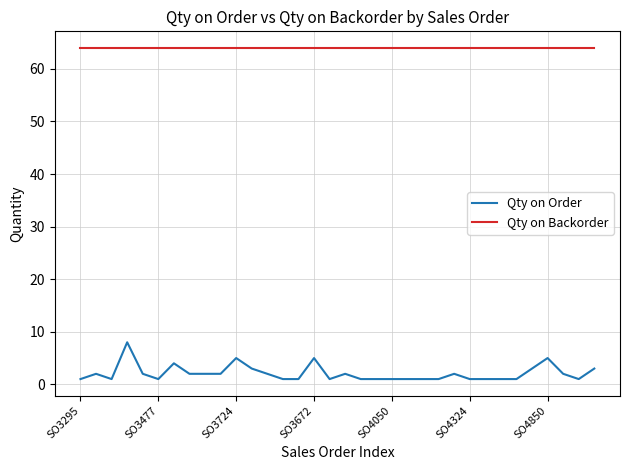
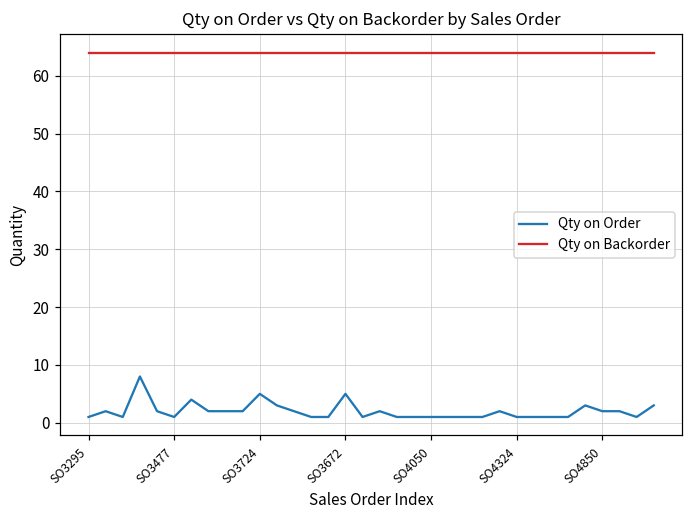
  {
    "Qty on Order": {
      "SO3295": 1,
      "SO3477": 1,
      "SO3724": 5,
      "SO3672": 5,
      "SO4050": 1,
      "SO4324": 1,
-     "SO4850": 5
+     "SO4850": 2
    },
    "Qty on Backorder": {
      "SO3295": 64,
      "SO3477": 64,
      "SO3724": 64,
      "SO3672": 64,
      "SO4050": 64,
      "SO4324": 64,
      "SO4850": 64
    }
  }
